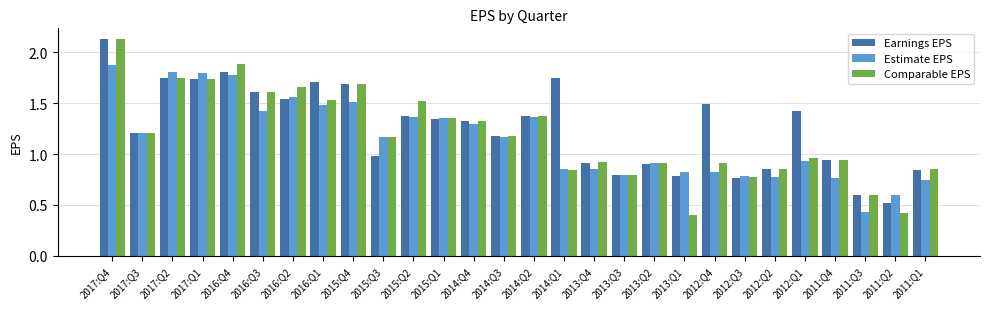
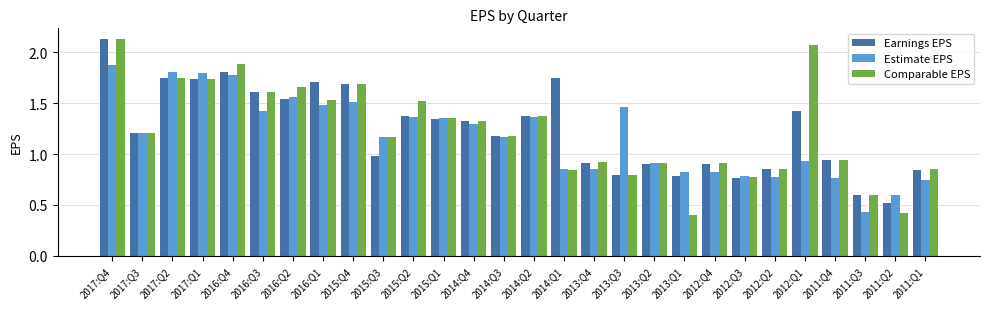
  {
    "Earnings EPS": {
      "2017:Q4": 2.13,
      "2017:Q3": 1.21,
      "2017:Q2": 1.75,
      "2017:Q1": 1.74,
      "2016:Q4": 1.81,
      "2016:Q3": 1.61,
      "2016:Q2": 1.54,
      "2016:Q1": 1.71,
      "2015:Q4": 1.69,
      "2015:Q3": 0.98,
      "2015:Q2": 1.37,
      "2015:Q1": 1.35,
      "2014:Q4": 1.33,
      "2014:Q3": 1.18,
      "2014:Q2": 1.37,
      "2014:Q1": 1.75,
      "2013:Q4": 0.92,
      "2013:Q3": 0.79,
      "2013:Q2": 0.90,
      "2013:Q1": 0.79,
-     "2012:Q4": 1.49,
+     "2012:Q4": 0.91,
      "2012:Q3": 0.76,
      "2012:Q2": 0.85,
      "2012:Q1": 1.42,
      "2011:Q4": 0.94,
      "2011:Q3": 0.60,
      "2011:Q2": 0.52,
      "2011:Q1": 0.85
    },
    "Estimate EPS": {
      "2017:Q4": 1.88,
      "2017:Q3": 1.21,
      "2017:Q2": 1.80,
      "2017:Q1": 1.79,
      "2016:Q4": 1.78,
      "2016:Q3": 1.42,
      "2016:Q2": 1.56,
      "2016:Q1": 1.49,
      "2015:Q4": 1.51,
      "2015:Q3": 1.17,
      "2015:Q2": 1.37,
      "2015:Q1": 1.35,
      "2014:Q4": 1.30,
      "2014:Q3": 1.17,
      "2014:Q2": 1.37,
      "2014:Q1": 0.85,
      "2013:Q4": 0.86,
-     "2013:Q3": 0.79,
+     "2013:Q3": 1.46,
      "2013:Q2": 0.91,
      "2013:Q1": 0.82,
      "2012:Q4": 0.82,
      "2012:Q3": 0.78,
      "2012:Q2": 0.78,
      "2012:Q1": 0.93,
      "2011:Q4": 0.76,
      "2011:Q3": 0.43,
      "2011:Q2": 0.60,
      "2011:Q1": 0.75
    },
    "Comparable EPS": {
      "2017:Q4": 2.13,
      "2017:Q3": 1.21,
      "2017:Q2": 1.75,
      "2017:Q1": 1.74,
      "2016:Q4": 1.89,
      "2016:Q3": 1.61,
      "2016:Q2": 1.66,
      "2016:Q1": 1.53,
      "2015:Q4": 1.69,
      "2015:Q3": 1.17,
      "2015:Q2": 1.52,
      "2015:Q1": 1.35,
      "2014:Q4": 1.33,
      "2014:Q3": 1.18,
      "2014:Q2": 1.37,
      "2014:Q1": 0.84,
      "2013:Q4": 0.92,
      "2013:Q3": 0.79,
      "2013:Q2": 0.91,
      "2013:Q1": 0.40,
      "2012:Q4": 0.91,
      "2012:Q3": 0.77,
      "2012:Q2": 0.85,
-     "2012:Q1": 0.96,
+     "2012:Q1": 2.07,
      "2011:Q4": 0.94,
      "2011:Q3": 0.60,
      "2011:Q2": 0.42,
      "2011:Q1": 0.85
    }
  }
